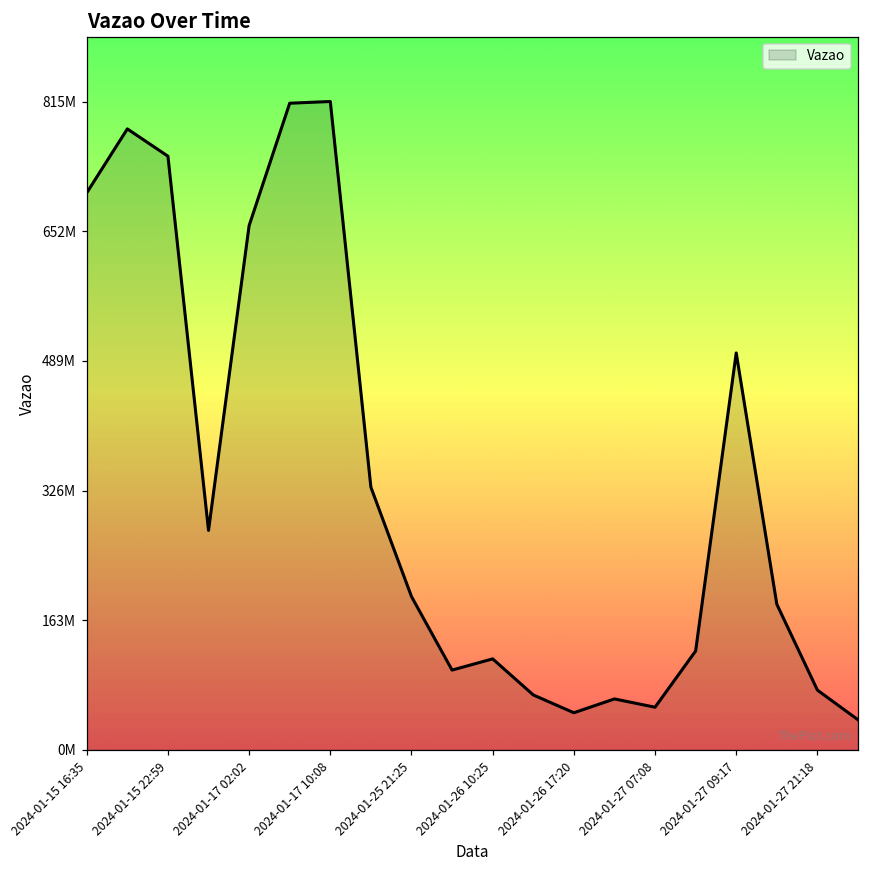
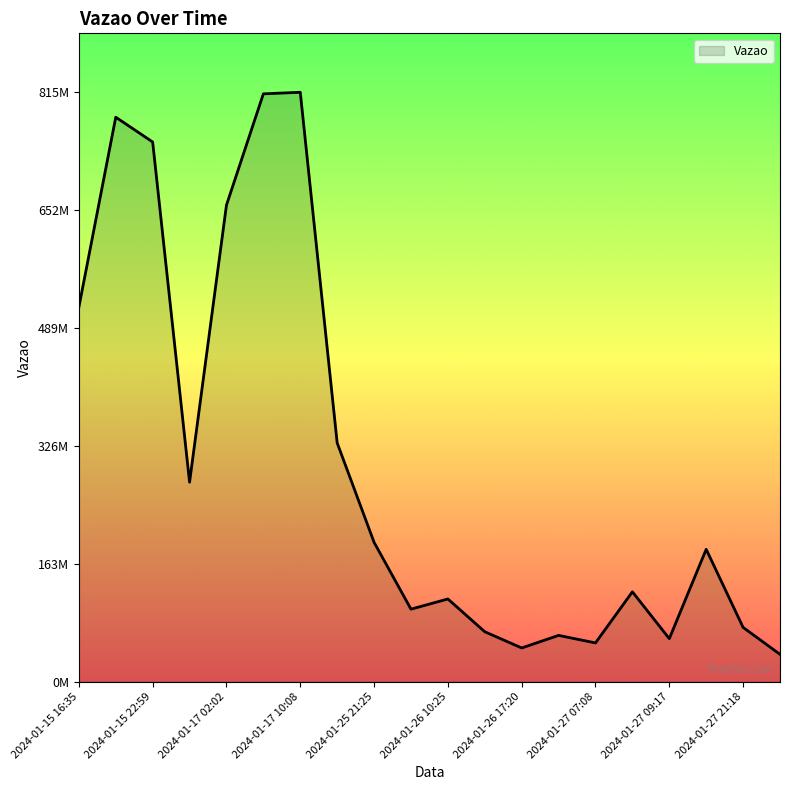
  {
-   "2024-01-15 16:35": 700000000,
+   "2024-01-15 16:35": 520000000,
    "2024-01-15 22:59": 750000000,
    "2024-01-17 02:02": 660000000,
    "2024-01-17 10:08": 820000000,
    "2024-01-25 21:25": 190000000,
    "2024-01-26 10:25": 110000000,
    "2024-01-26 17:20": 50000000,
    "2024-01-27 07:08": 50000000,
-   "2024-01-27 09:17": 500000000,
+   "2024-01-27 09:17": 60000000,
    "2024-01-27 21:18": 80000000
  }
